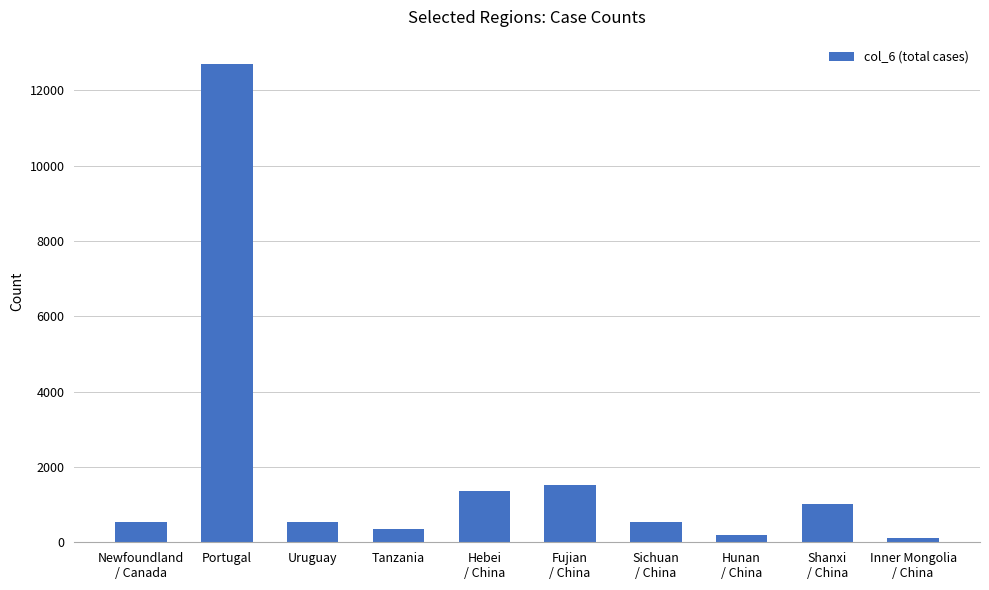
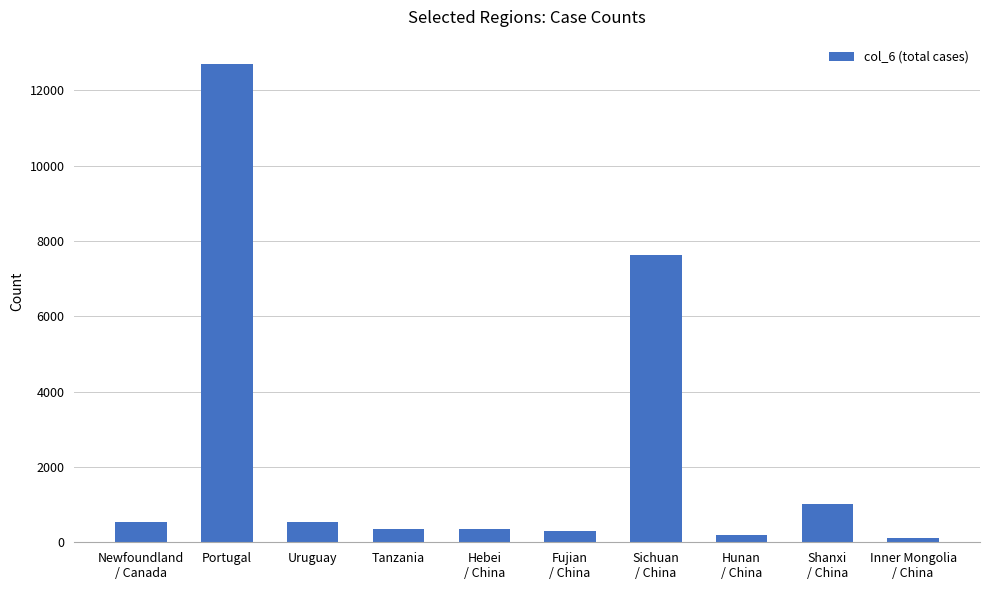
  {
    "Newfoundland / Canada": 500,
    "Portugal": 12700,
    "Uruguay": 500,
    "Tanzania": 400,
-   "Hebei / China": 1400,
-   "Fujian / China": 1500,
-   "Sichuan / China": 500,
+   "Hebei / China": 400,
+   "Fujian / China": 300,
+   "Sichuan / China": 7600,
    "Hunan / China": 200,
    "Shanxi / China": 1000,
    "Inner Mongolia / China": 100
  }
